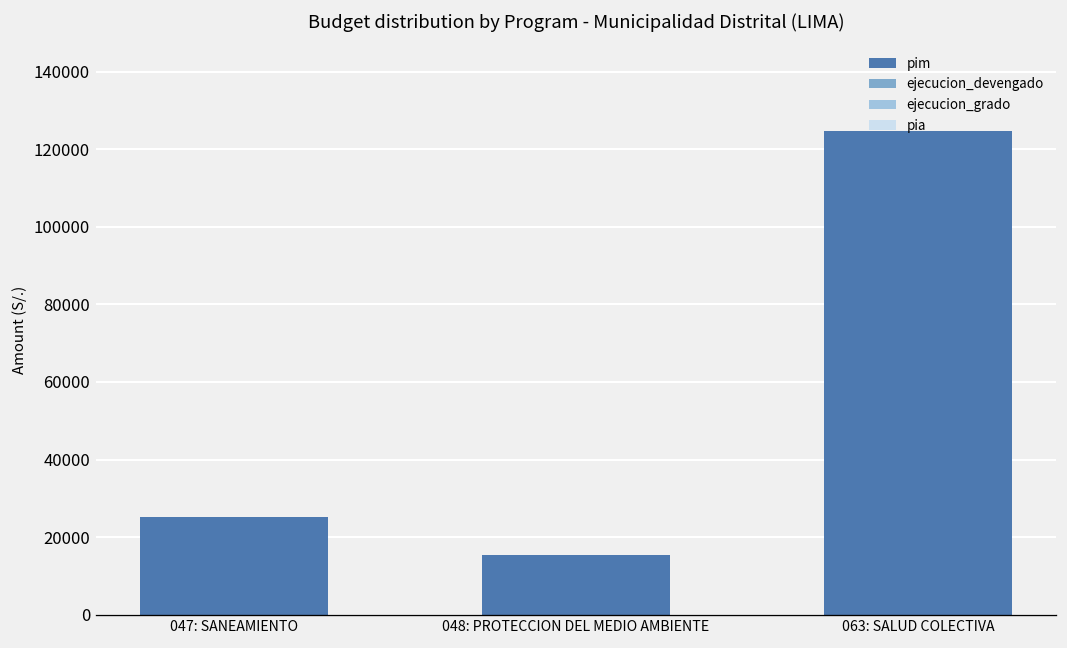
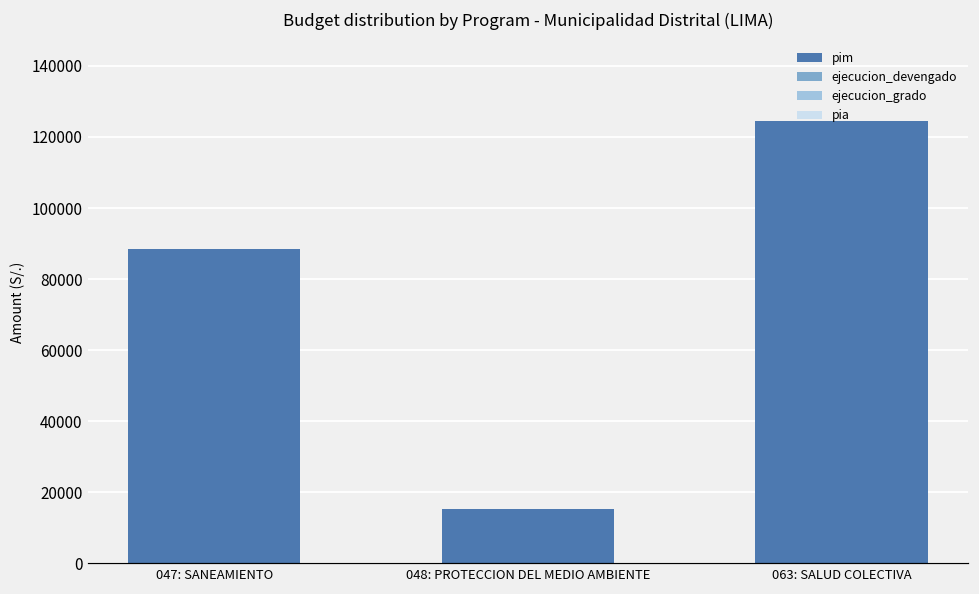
  {
    "pim": {
-     "047: SANEAMIENTO": 25000,
+     "047: SANEAMIENTO": 88000,
      "048: PROTECCION DEL MEDIO AMBIENTE": 15000,
      "063: SALUD COLECTIVA": 125000
    }
  }
